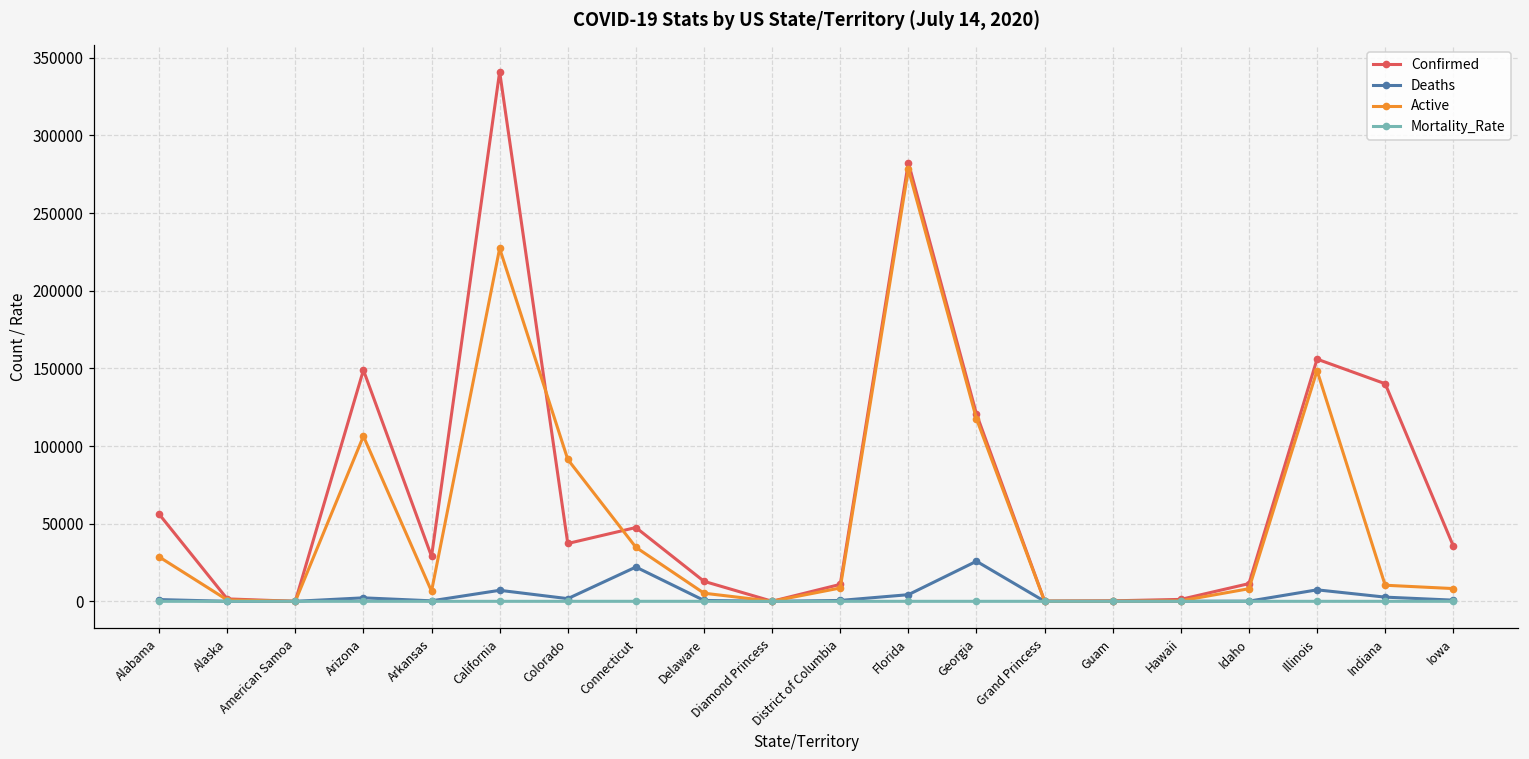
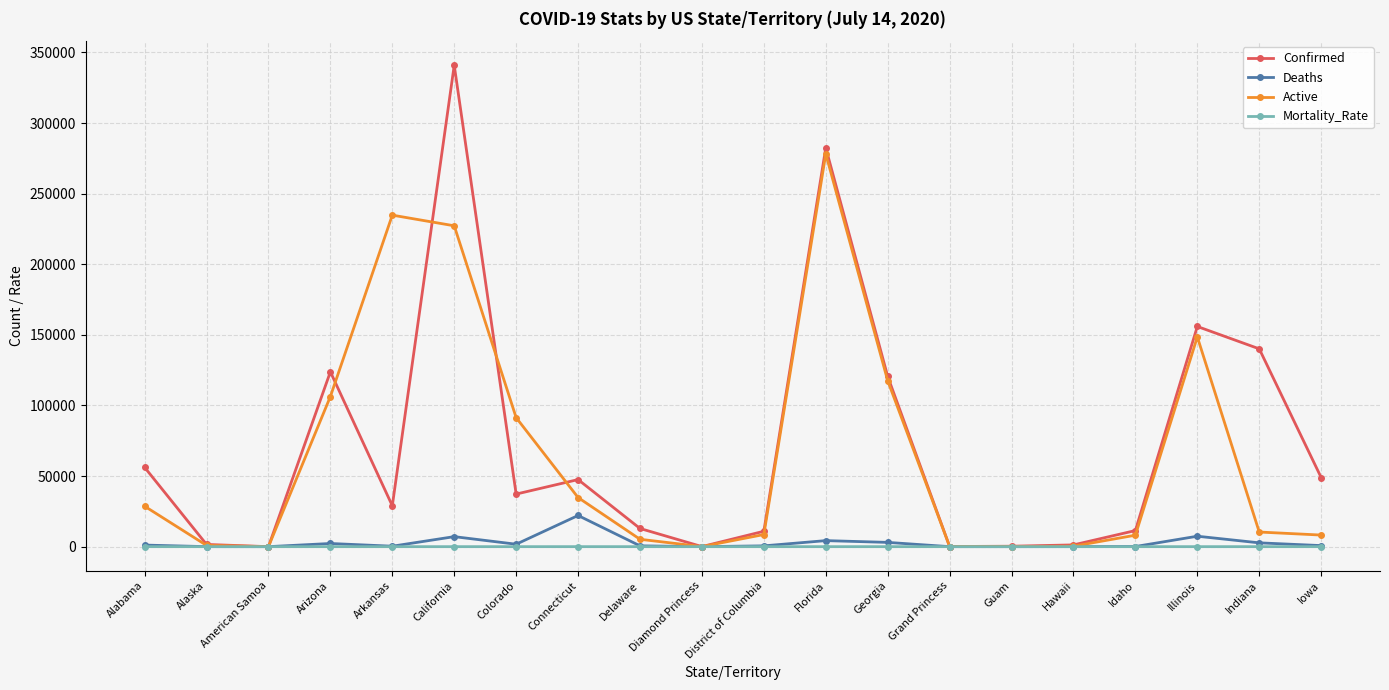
  {
    "Confirmed": {
      "Alabama": 56000,
-     "Arizona": 149000,
+     "Arizona": 124000,
      "Arkansas": 29000,
      "California": 341000,
      "Colorado": 37000,
      "Connecticut": 48000,
      "Delaware": 13000,
      "District of Columbia": 11000,
      "Florida": 282000,
      "Georgia": 121000,
      "Idaho": 11000,
      "Illinois": 156000,
      "Indiana": 140000,
-     "Iowa": 36000
+     "Iowa": 49000
    },
    "Deaths": {
      "Arizona": 2000,
      "California": 7000,
      "Connecticut": 22000,
      "Florida": 4000,
-     "Georgia": 26000,
+     "Georgia": 3000,
      "Illinois": 7000,
      "Indiana": 3000
    },
    "Active": {
      "Alabama": 29000,
      "Arizona": 106000,
-     "Arkansas": 7000,
+     "Arkansas": 235000,
      "California": 227000,
      "Colorado": 91000,
      "Connecticut": 35000,
      "Delaware": 5000,
      "District of Columbia": 9000,
      "Florida": 278000,
      "Georgia": 118000,
      "Idaho": 8000,
      "Illinois": 149000,
      "Indiana": 10000,
      "Iowa": 8000
    },
    "Mortality_Rate": {
      "Arizona": 0,
      "California": 0,
      "Connecticut": 0,
      "Florida": 0,
      "Georgia": 0,
      "Illinois": 0,
      "Indiana": 0
    }
  }
